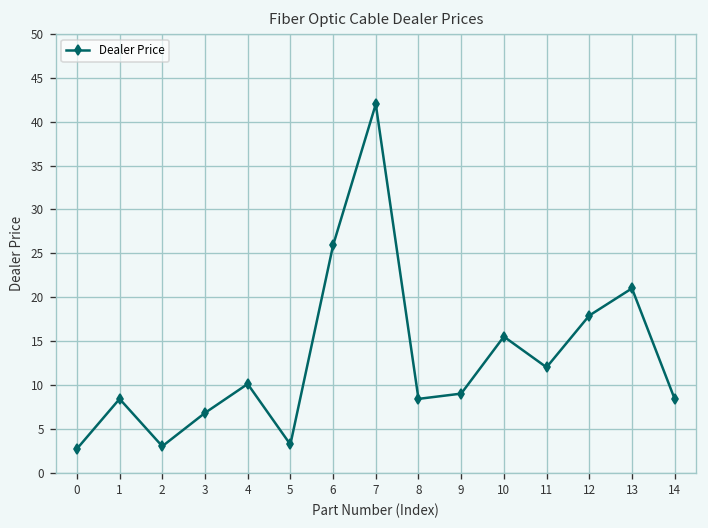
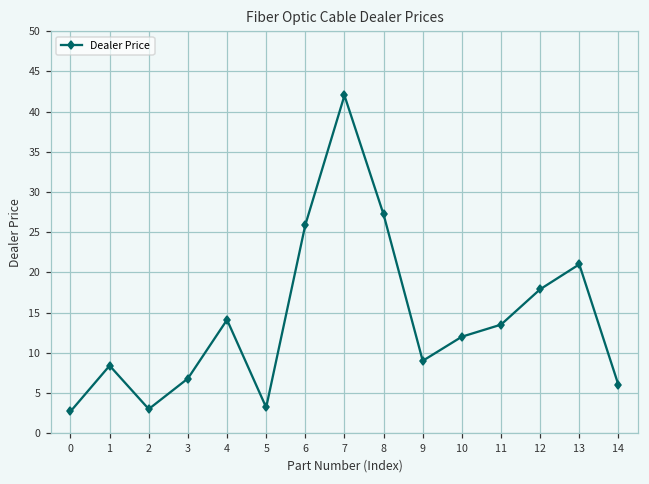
  {
    "0": 3,
    "1": 8,
    "2": 3,
    "3": 7,
-   "4": 10,
+   "4": 14,
    "5": 3,
    "6": 26,
    "7": 42,
-   "8": 8,
+   "8": 27,
    "9": 9,
-   "10": 16,
-   "11": 12,
+   "10": 12,
+   "11": 14,
    "12": 18,
    "13": 21,
-   "14": 8
+   "14": 6
  }
